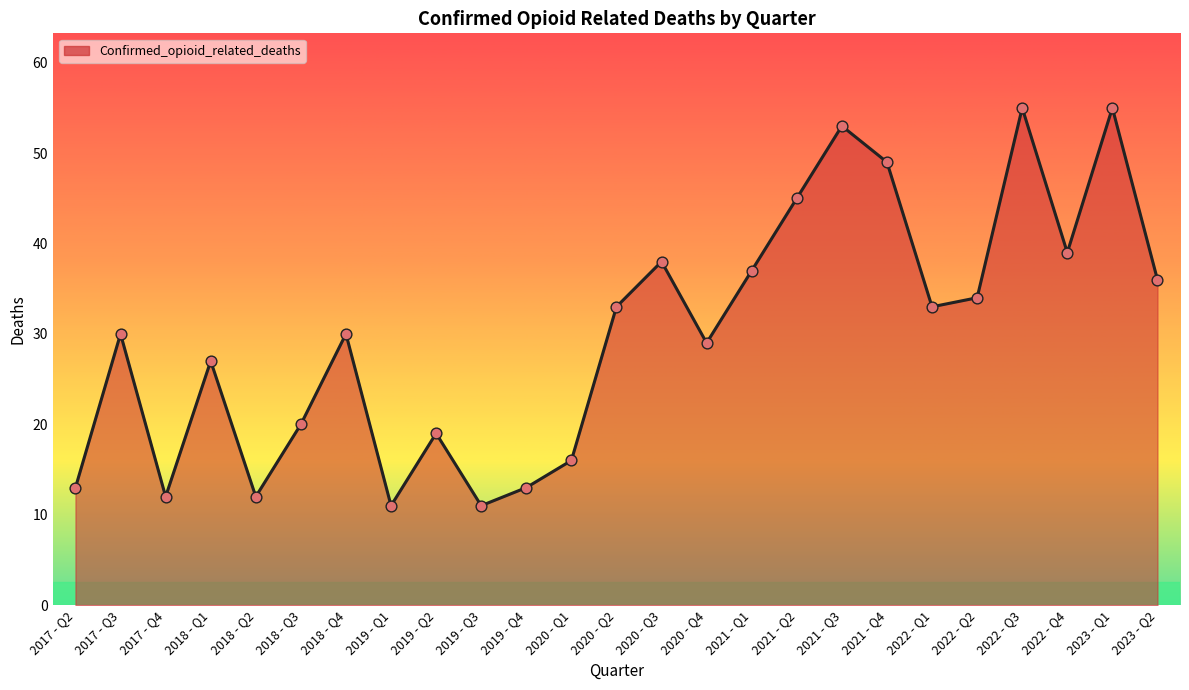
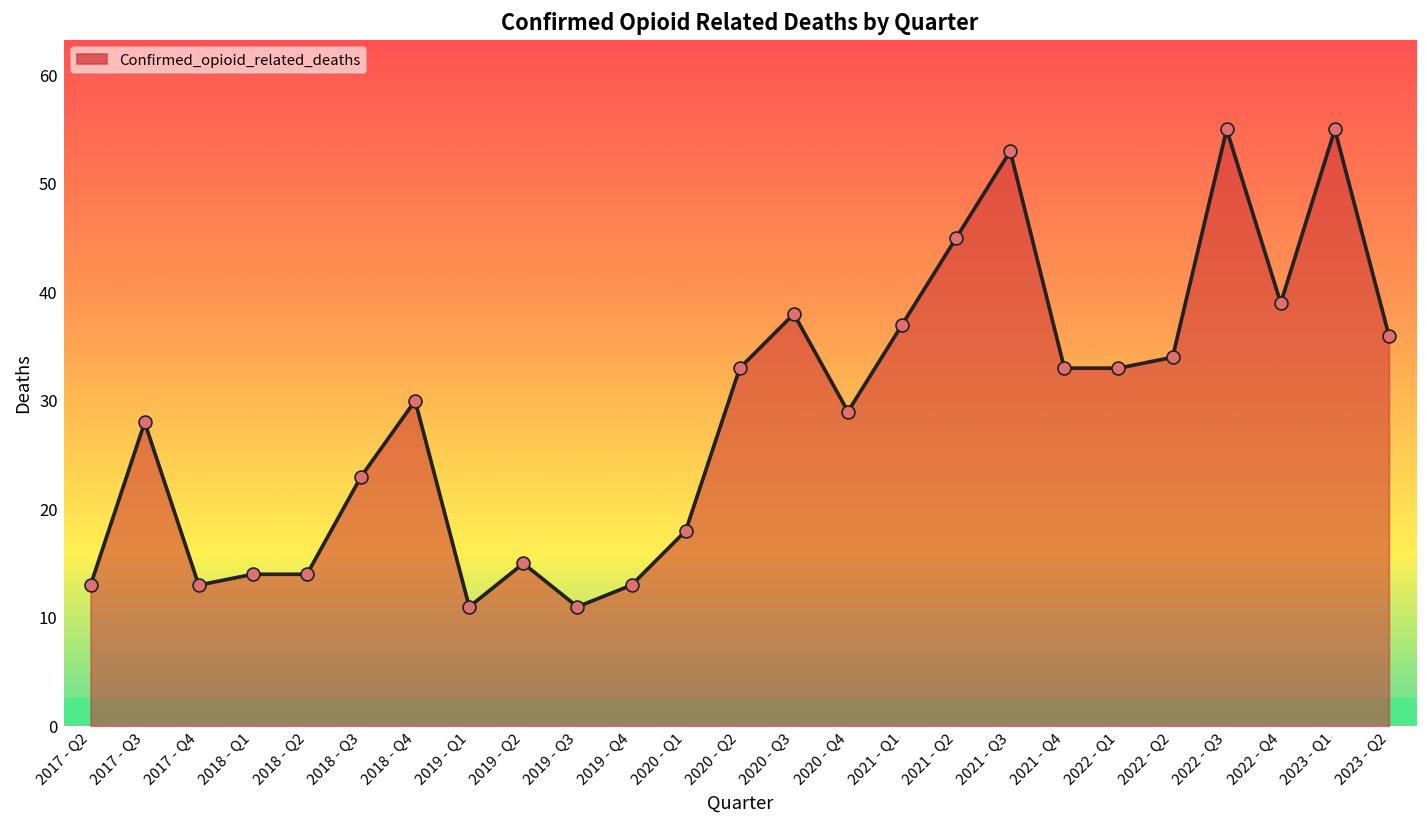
  {
    "2017 - Q2": 13,
-   "2017 - Q3": 30,
-   "2017 - Q4": 12,
-   "2018 - Q1": 27,
-   "2018 - Q2": 12,
-   "2018 - Q3": 20,
+   "2017 - Q3": 28,
+   "2017 - Q4": 13,
+   "2018 - Q1": 14,
+   "2018 - Q2": 14,
+   "2018 - Q3": 23,
    "2018 - Q4": 30,
    "2019 - Q1": 11,
-   "2019 - Q2": 19,
+   "2019 - Q2": 15,
    "2019 - Q3": 11,
    "2019 - Q4": 13,
-   "2020 - Q1": 16,
+   "2020 - Q1": 18,
    "2020 - Q2": 33,
    "2020 - Q3": 38,
    "2020 - Q4": 29,
    "2021 - Q1": 37,
    "2021 - Q2": 45,
    "2021 - Q3": 53,
-   "2021 - Q4": 49,
+   "2021 - Q4": 33,
    "2022 - Q1": 33,
    "2022 - Q2": 34,
    "2022 - Q3": 55,
    "2022 - Q4": 39,
    "2023 - Q1": 55,
    "2023 - Q2": 36
  }
